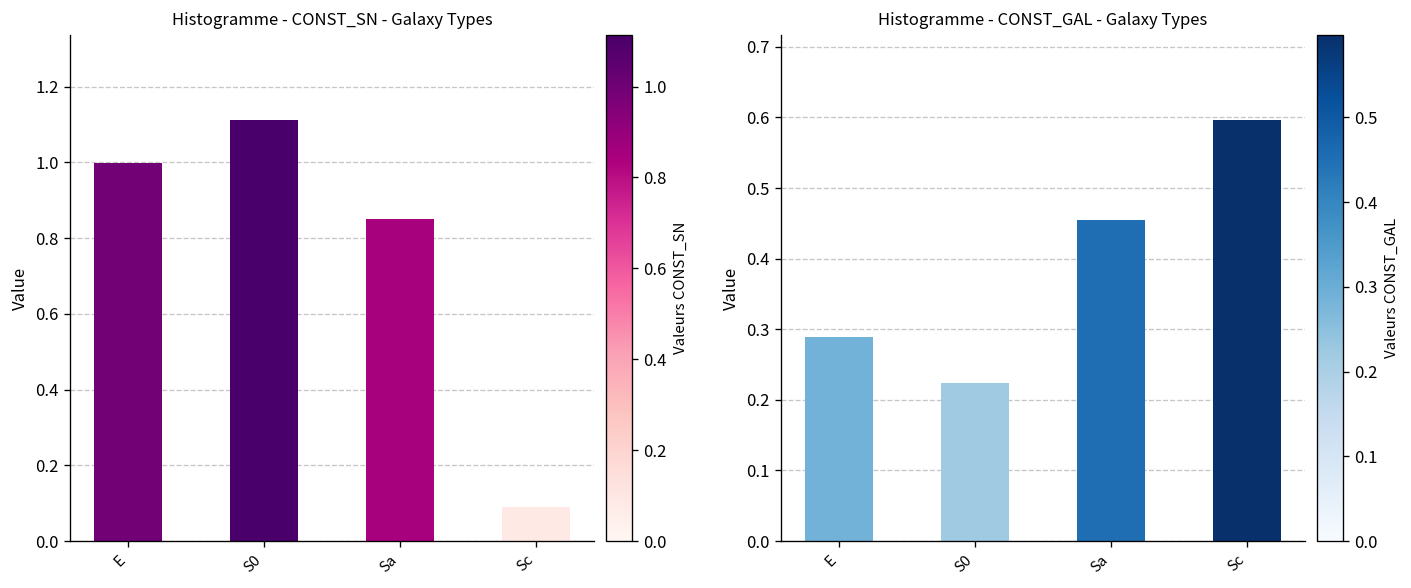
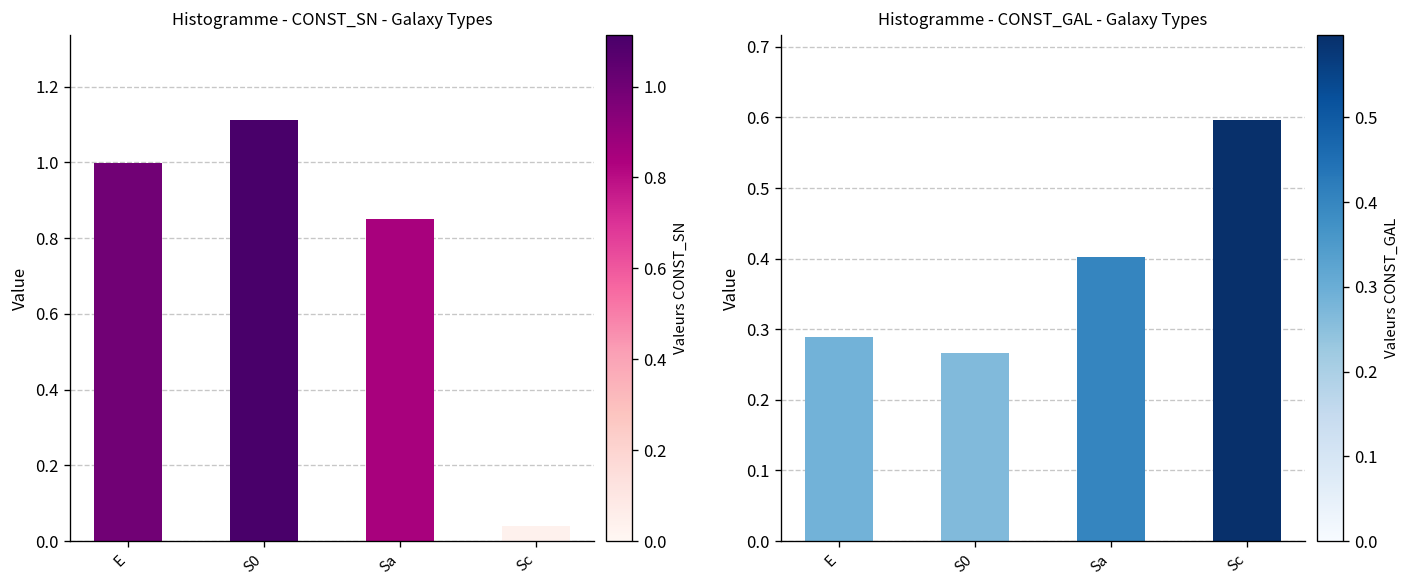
  {
    "Histogramme - CONST_SN - Galaxy Types": {
      "E": 1.00,
      "S0": 1.11,
      "Sa": 0.85,
-     "Sc": 0.09
+     "Sc": 0.04
    },
    "Histogramme - CONST_GAL - Galaxy Types": {
      "E": 0.29,
-     "S0": 0.22,
-     "Sa": 0.45,
+     "S0": 0.27,
+     "Sa": 0.40,
      "Sc": 0.60
    }
  }
